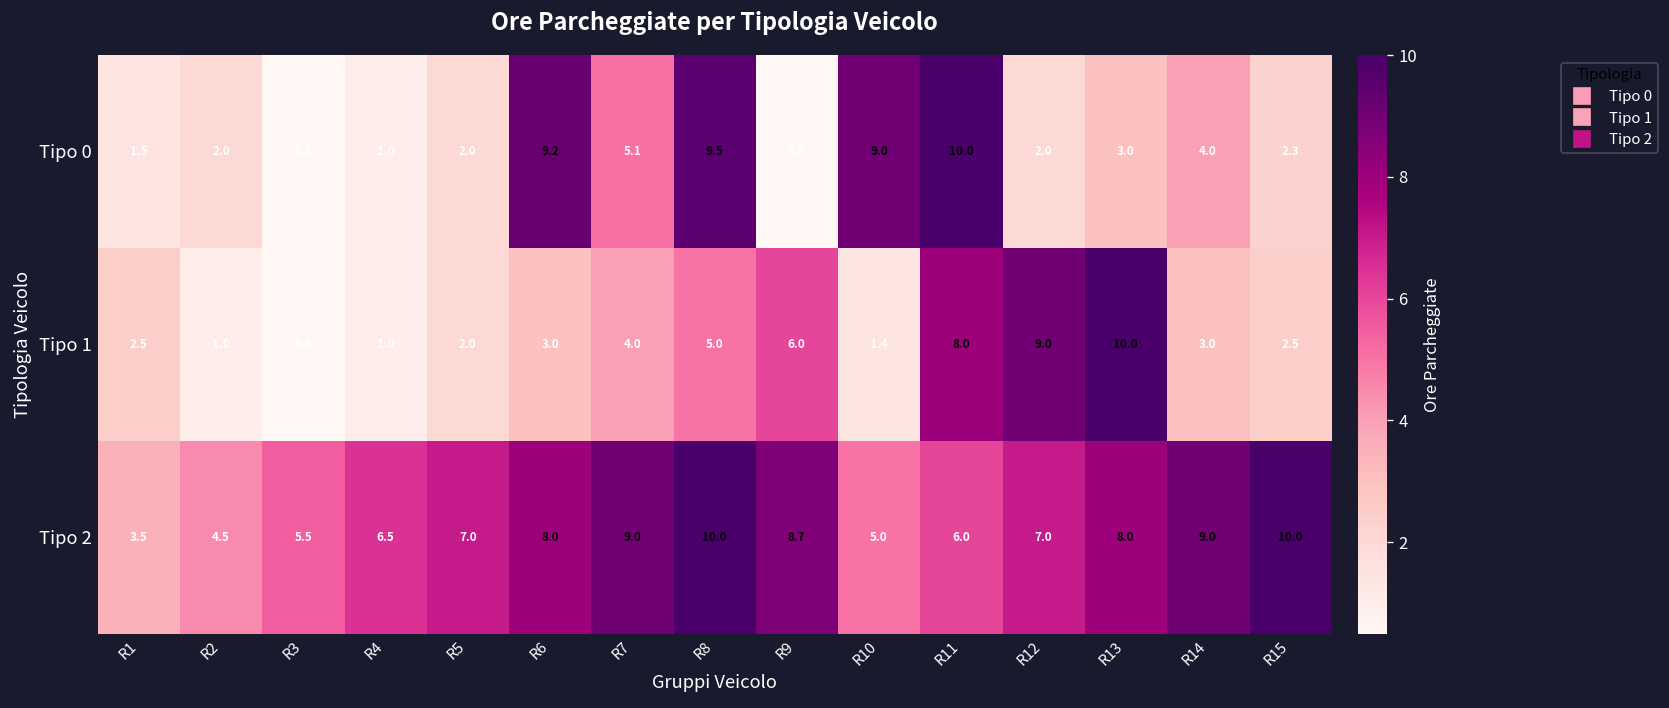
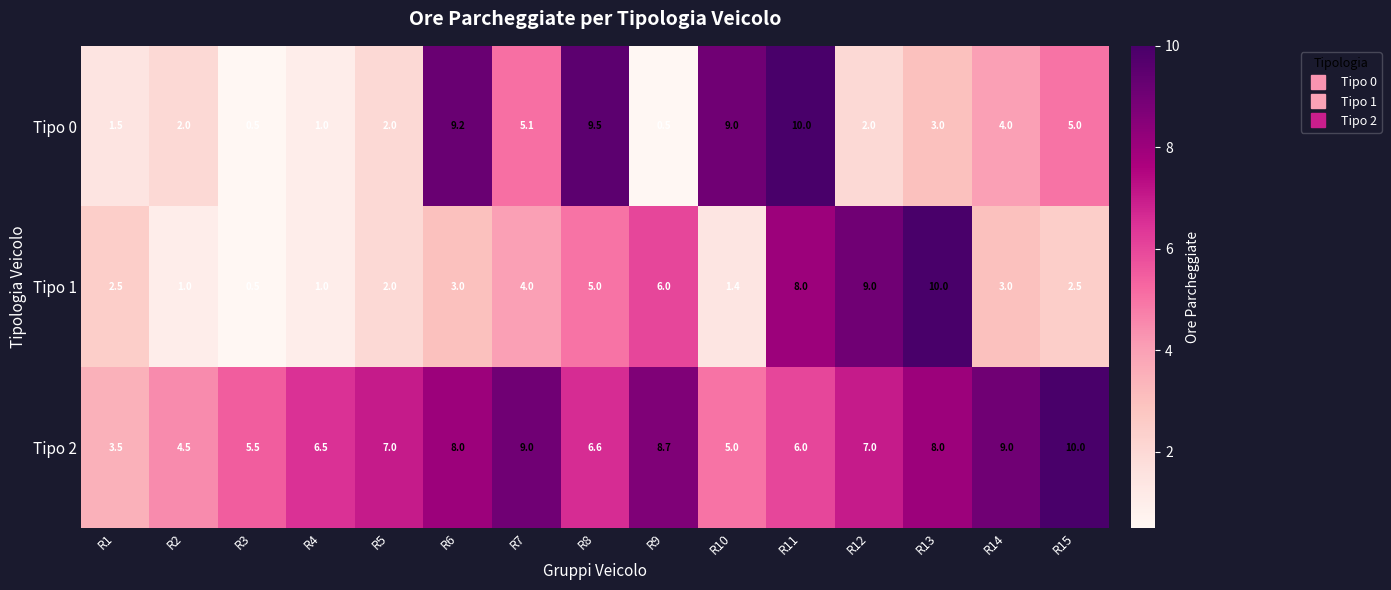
  {
    "Tipo 0": {
      "R6": 9.2,
      "R7": 5.1,
      "R8": 9.5,
      "R10": 9.0,
      "R11": 10.0,
      "R13": 3.0,
      "R14": 4.0,
-     "R15": 2.3
+     "R15": 5.0
    },
    "Tipo 1": {
      "R1": 2.5,
      "R6": 3.0,
      "R7": 4.0,
      "R8": 5.0,
      "R9": 6.0,
      "R11": 8.0,
      "R12": 9.0,
      "R13": 10.0,
      "R14": 3.0,
      "R15": 2.5
    },
    "Tipo 2": {
      "R1": 3.5,
      "R2": 4.5,
      "R3": 5.5,
      "R4": 6.5,
      "R5": 7.0,
      "R6": 8.0,
      "R7": 9.0,
-     "R8": 10.0,
+     "R8": 6.6,
      "R9": 8.7,
      "R10": 5.0,
      "R11": 6.0,
      "R12": 7.0,
      "R13": 8.0,
      "R14": 9.0,
      "R15": 10.0
    }
  }
